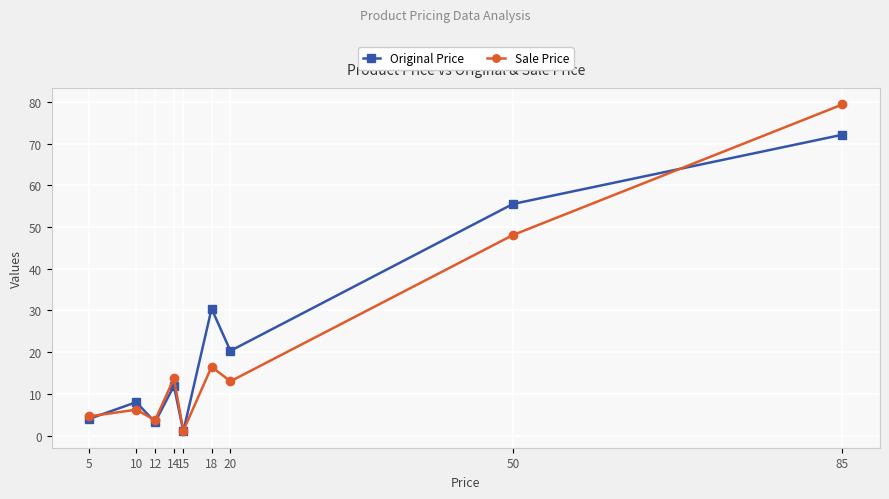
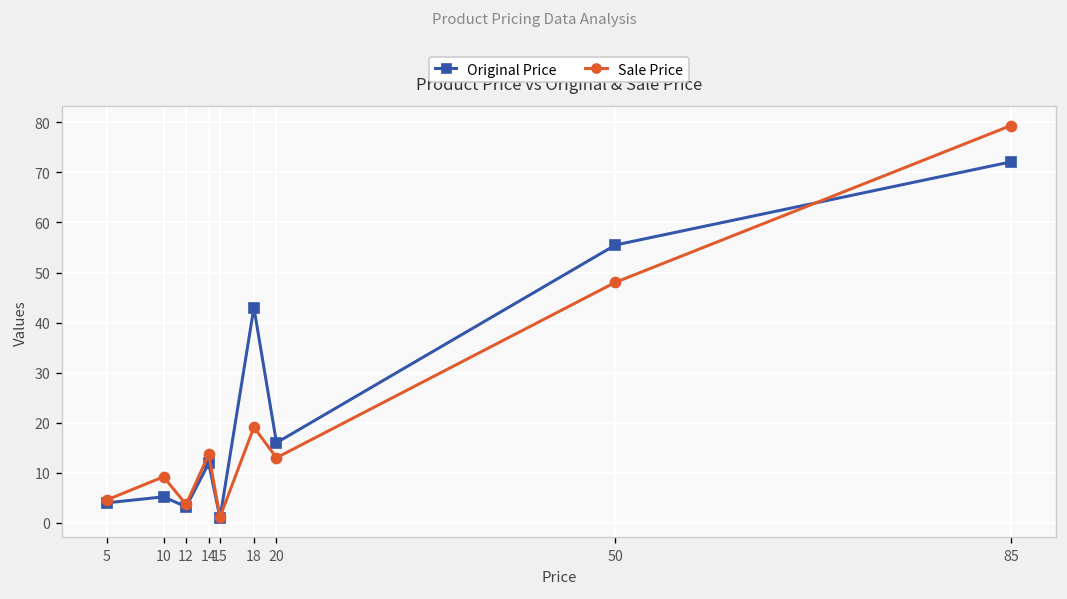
  {
    "Original Price": {
-     "10": 8,
-     "18": 30,
-     "20": 20,
+     "10": 5,
+     "18": 43,
+     "20": 16,
      "50": 56,
      "85": 72
    },
    "Sale Price": {
-     "10": 6,
-     "18": 16,
+     "10": 9,
+     "18": 19,
      "20": 13,
      "50": 48,
      "85": 79
    }
  }
